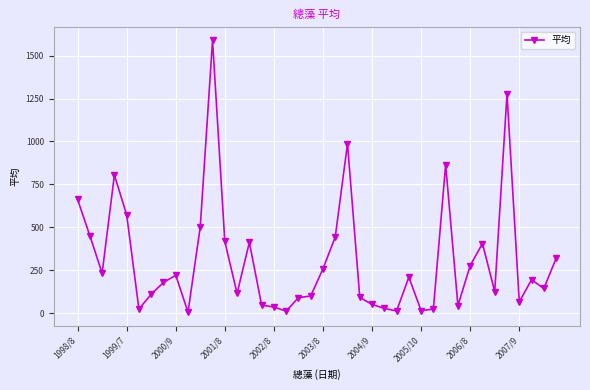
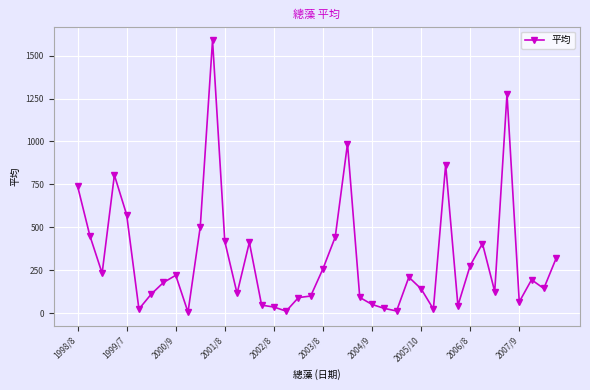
  {
-   "1998/8": 660,
+   "1998/8": 740,
    "1999/7": 570,
    "2000/9": 220,
    "2001/8": 420,
    "2002/8": 40,
    "2003/8": 260,
    "2004/9": 50,
-   "2005/10": 10,
+   "2005/10": 140,
    "2006/8": 280,
    "2007/9": 70
  }
